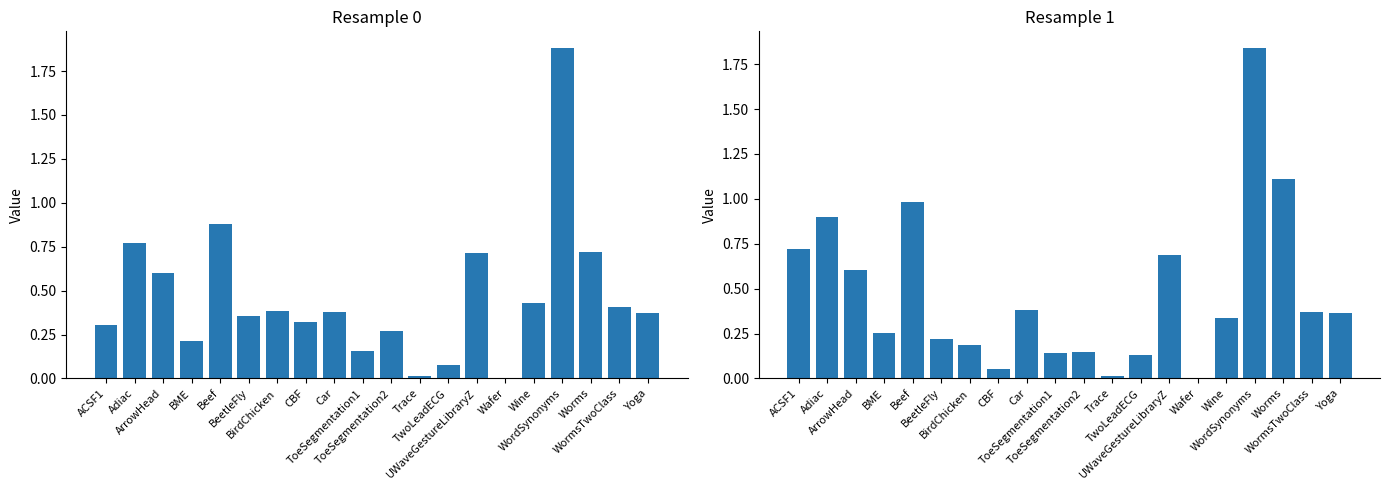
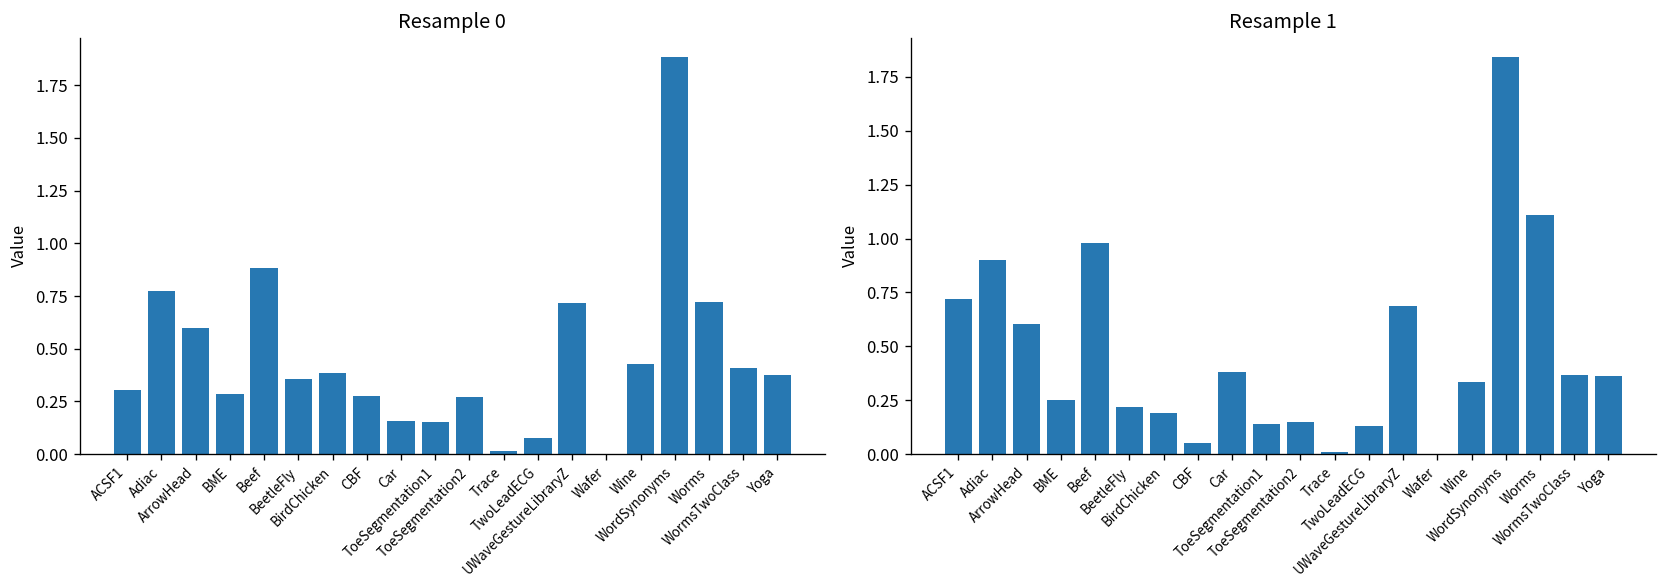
  {
    "Resample 0": {
      "ACSF1": 0.30,
      "Adiac": 0.77,
      "ArrowHead": 0.60,
-     "BME": 0.21,
+     "BME": 0.28,
      "Beef": 0.88,
      "BeetleFly": 0.36,
      "BirdChicken": 0.38,
-     "CBF": 0.32,
-     "Car": 0.38,
+     "CBF": 0.28,
+     "Car": 0.16,
      "ToeSegmentation1": 0.15,
      "ToeSegmentation2": 0.27,
      "TwoLeadECG": 0.07,
      "UWaveGestureLibraryZ": 0.71,
      "Wine": 0.43,
      "WordSynonyms": 1.88,
      "Worms": 0.72,
      "WormsTwoClass": 0.41,
      "Yoga": 0.37
    },
    "Resample 1": {
      "ACSF1": 0.72,
      "Adiac": 0.90,
      "ArrowHead": 0.60,
      "BME": 0.25,
      "Beef": 0.98,
      "BeetleFly": 0.22,
      "BirdChicken": 0.19,
      "CBF": 0.05,
      "Car": 0.38,
      "ToeSegmentation1": 0.14,
      "ToeSegmentation2": 0.15,
      "TwoLeadECG": 0.13,
      "UWaveGestureLibraryZ": 0.69,
      "Wine": 0.34,
      "WordSynonyms": 1.84,
      "Worms": 1.11,
      "WormsTwoClass": 0.37,
      "Yoga": 0.36
    }
  }
